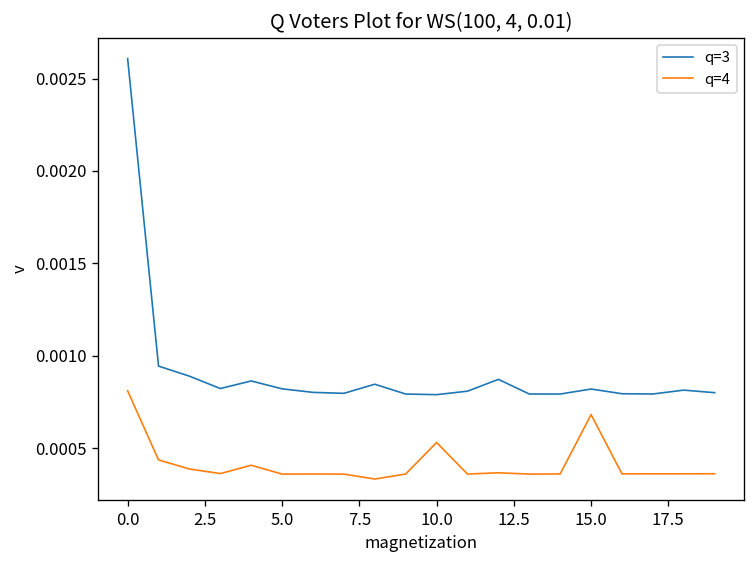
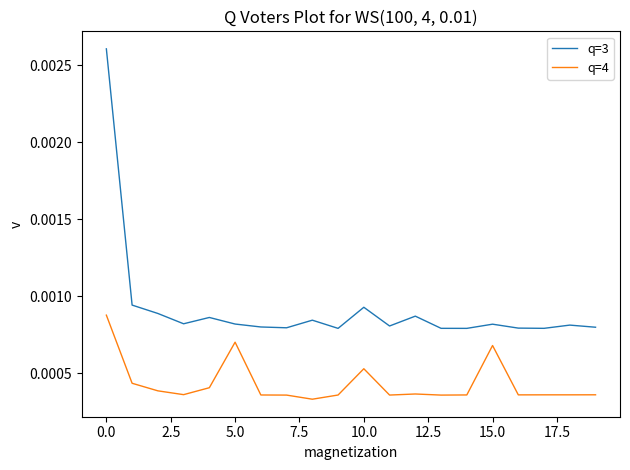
  {
    "q=3": {
      "0.0": 0.00261,
      "5.0": 0.00082,
-     "10.0": 0.00079,
+     "10.0": 0.00093,
      "15.0": 0.00082
    },
    "q=4": {
-     "0.0": 0.00081,
-     "5.0": 0.00036,
+     "0.0": 0.00088,
+     "5.0": 0.00070,
      "10.0": 0.00053,
      "15.0": 0.00068
    }
  }
